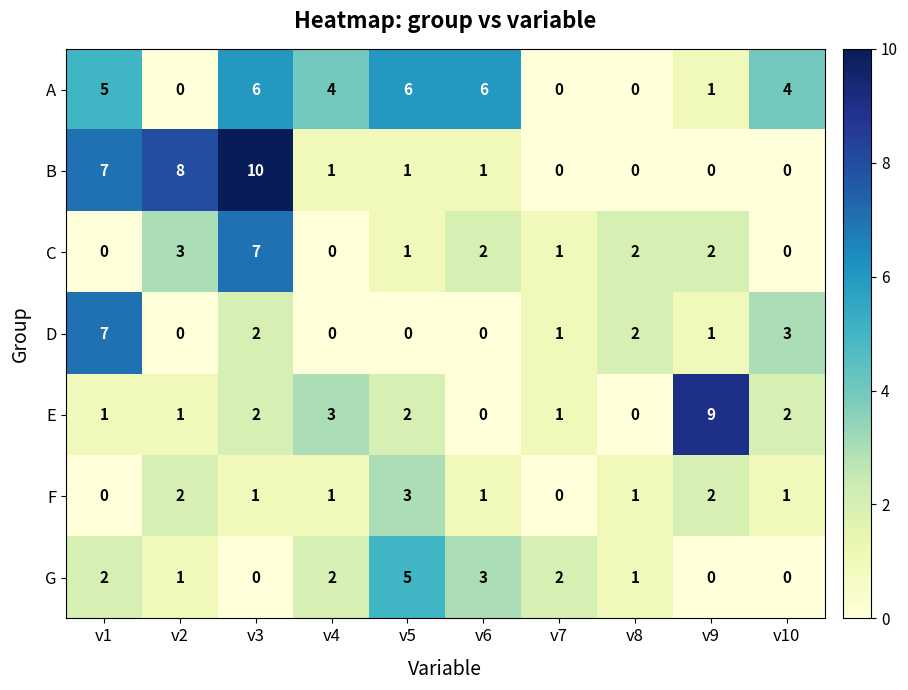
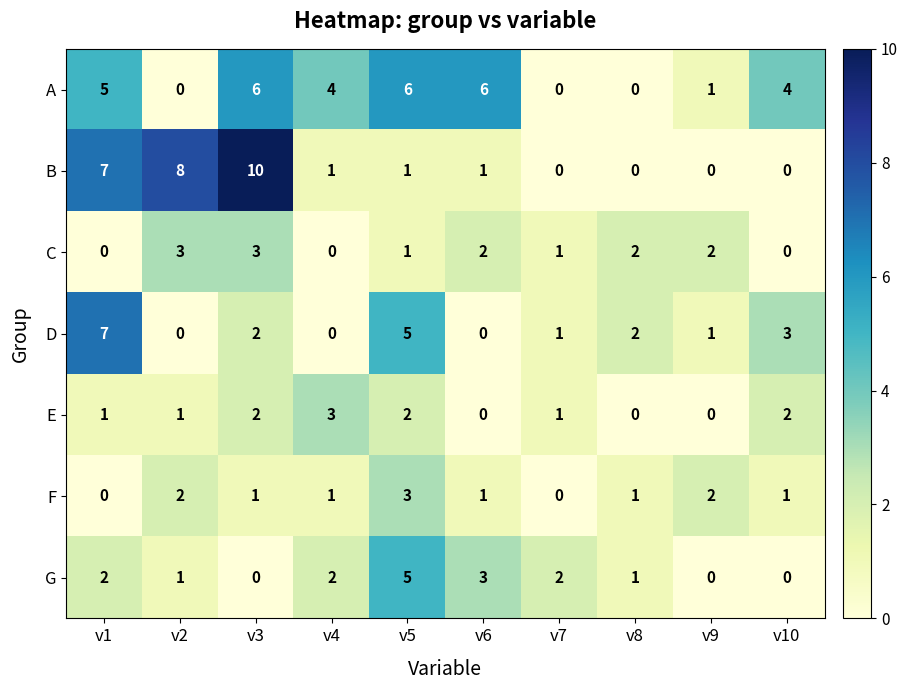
  {
    "A": {
      "v1": 5,
      "v2": 0,
      "v3": 6,
      "v4": 4,
      "v5": 6,
      "v6": 6,
      "v7": 0,
      "v8": 0,
      "v9": 1,
      "v10": 4
    },
    "B": {
      "v1": 7,
      "v2": 8,
      "v3": 10,
      "v4": 1,
      "v5": 1,
      "v6": 1,
      "v7": 0,
      "v8": 0,
      "v9": 0,
      "v10": 0
    },
    "C": {
      "v1": 0,
      "v2": 3,
-     "v3": 7,
+     "v3": 3,
      "v4": 0,
      "v5": 1,
      "v6": 2,
      "v7": 1,
      "v8": 2,
      "v9": 2,
      "v10": 0
    },
    "D": {
      "v1": 7,
      "v2": 0,
      "v3": 2,
      "v4": 0,
-     "v5": 0,
+     "v5": 5,
      "v6": 0,
      "v7": 1,
      "v8": 2,
      "v9": 1,
      "v10": 3
    },
    "E": {
      "v1": 1,
      "v2": 1,
      "v3": 2,
      "v4": 3,
      "v5": 2,
      "v6": 0,
      "v7": 1,
      "v8": 0,
-     "v9": 9,
+     "v9": 0,
      "v10": 2
    },
    "F": {
      "v1": 0,
      "v2": 2,
      "v3": 1,
      "v4": 1,
      "v5": 3,
      "v6": 1,
      "v7": 0,
      "v8": 1,
      "v9": 2,
      "v10": 1
    },
    "G": {
      "v1": 2,
      "v2": 1,
      "v3": 0,
      "v4": 2,
      "v5": 5,
      "v6": 3,
      "v7": 2,
      "v8": 1,
      "v9": 0,
      "v10": 0
    }
  }
